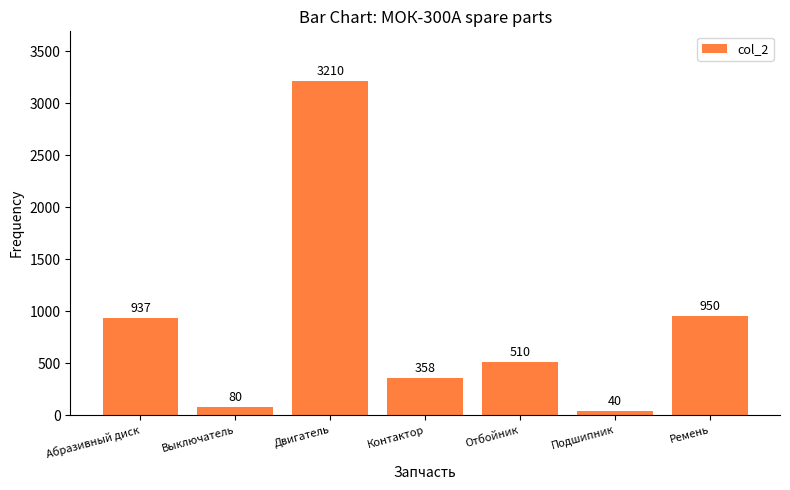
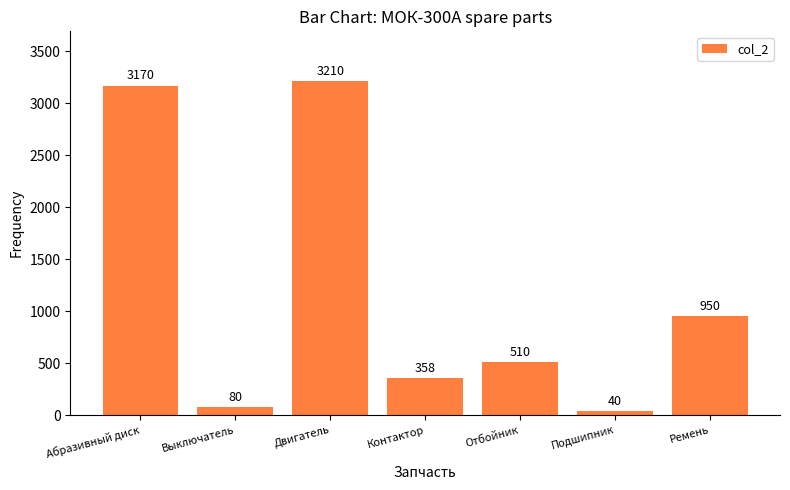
  {
-   "Абразивный диск": 937,
+   "Абразивный диск": 3170,
    "Выключатель": 80,
    "Двигатель": 3210,
    "Контактор": 358,
    "Отбойник": 510,
    "Подшипник": 40,
    "Ремень": 950
  }
